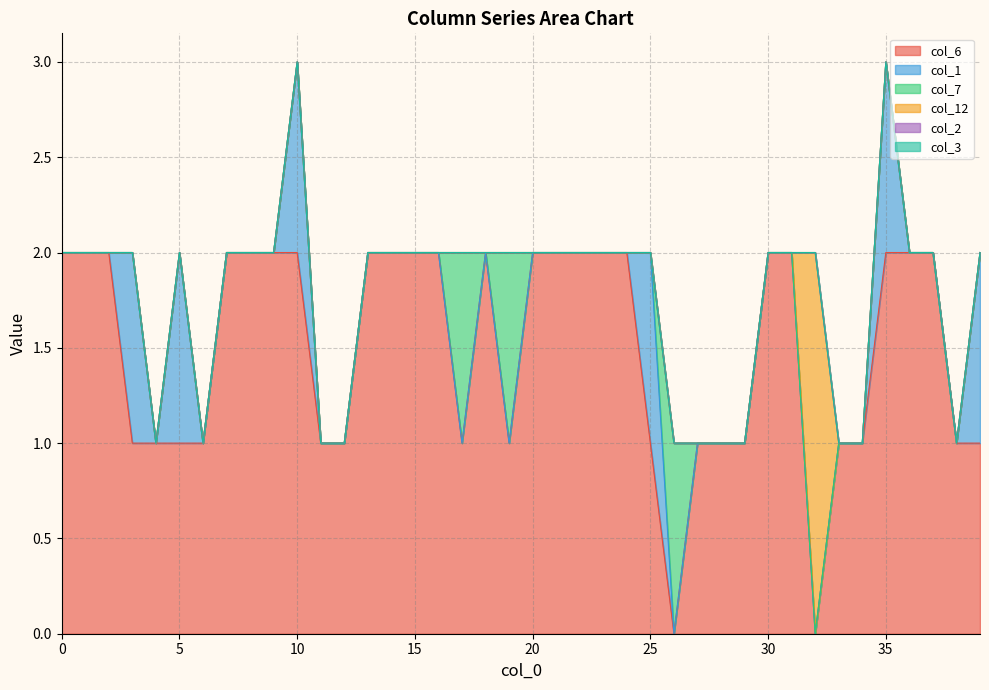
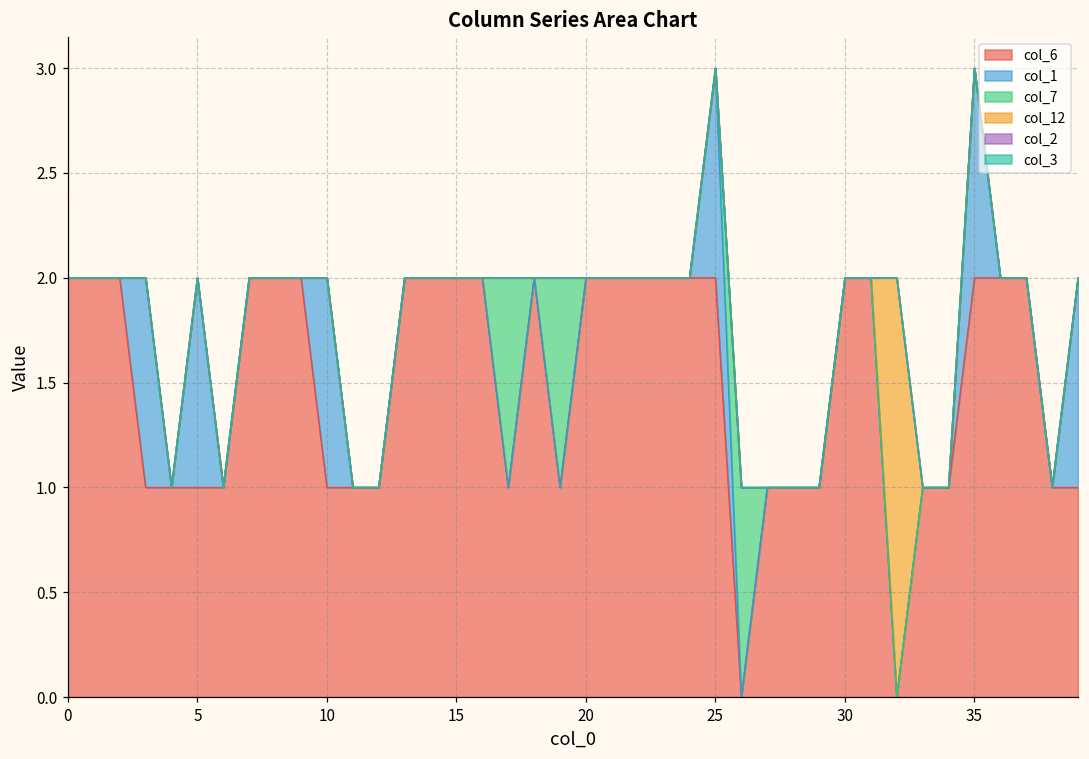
  {
    "col_6": {
      "5": 1,
-     "10": 2,
-     "25": 1,
+     "10": 1,
+     "25": 2,
      "35": 2
    }
  }
